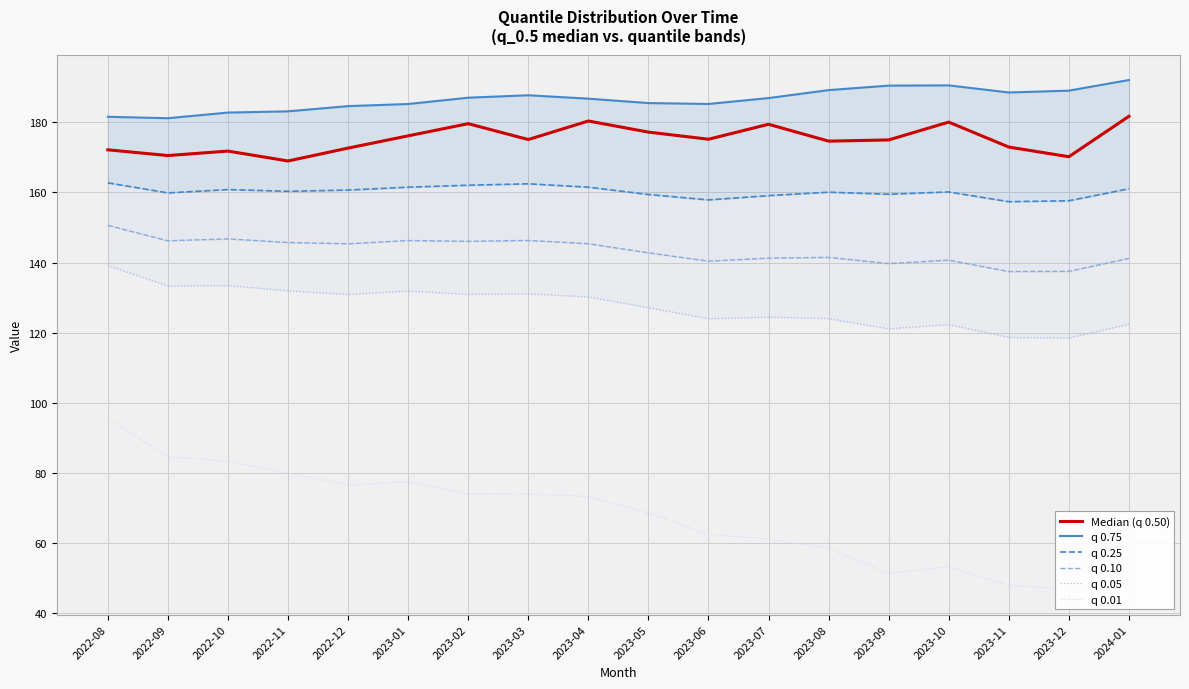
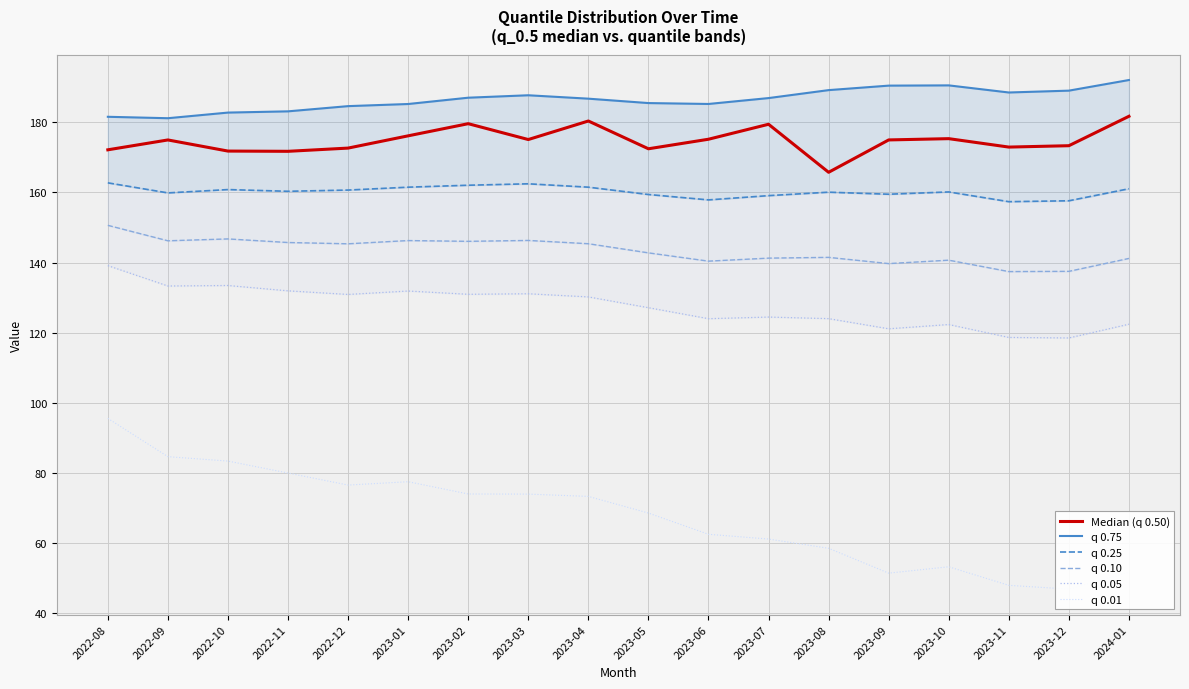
  {
    "Median (q 0.50)": {
      "2022-08": 172,
-     "2022-09": 170,
+     "2022-09": 175,
      "2022-10": 172,
-     "2022-11": 169,
+     "2022-11": 172,
      "2022-12": 173,
      "2023-01": 176,
      "2023-02": 180,
      "2023-03": 175,
      "2023-04": 180,
-     "2023-05": 177,
+     "2023-05": 172,
      "2023-06": 175,
      "2023-07": 179,
-     "2023-08": 175,
+     "2023-08": 166,
      "2023-09": 175,
-     "2023-10": 180,
+     "2023-10": 175,
      "2023-11": 173,
-     "2023-12": 170,
+     "2023-12": 173,
      "2024-01": 182
    }
  }
